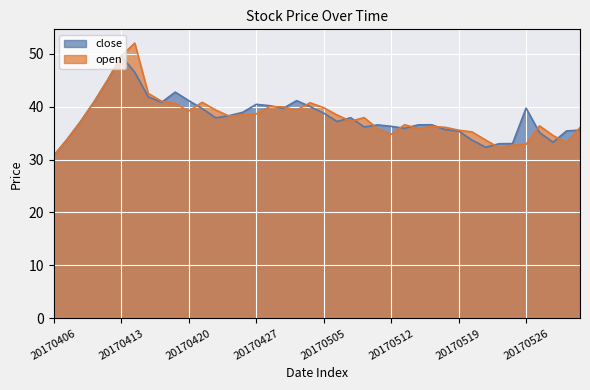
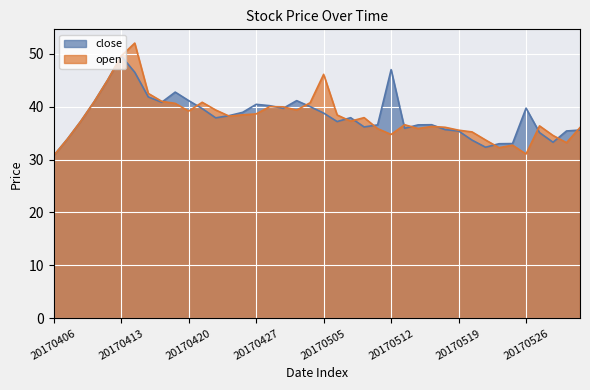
  {
    "close": {
      "20170420": 41,
      "20170427": 40,
      "20170505": 39,
-     "20170512": 36,
+     "20170512": 47,
      "20170526": 40
    },
    "open": {
      "20170420": 39,
      "20170427": 39,
-     "20170505": 40,
+     "20170505": 46,
      "20170512": 35,
-     "20170526": 33
+     "20170526": 31
    }
  }
